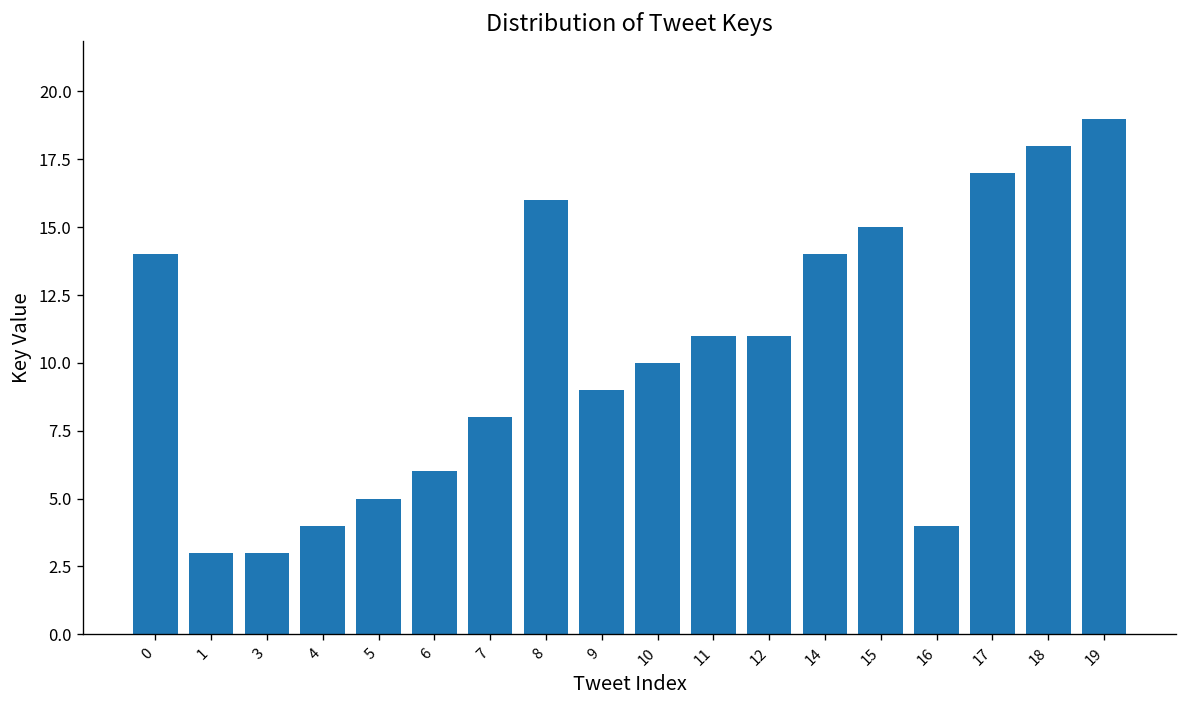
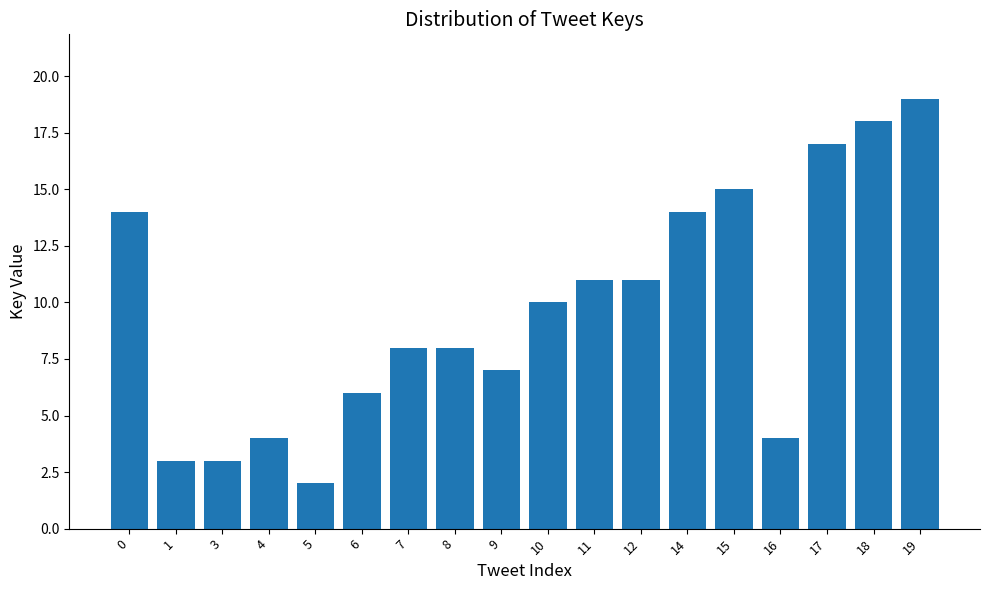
  {
    "0": 14,
    "1": 3,
    "3": 3,
    "4": 4,
-   "5": 5,
+   "5": 2,
    "6": 6,
    "7": 8,
-   "8": 16,
-   "9": 9,
+   "8": 8,
+   "9": 7,
    "10": 10,
    "11": 11,
    "12": 11,
    "14": 14,
    "15": 15,
    "16": 4,
    "17": 17,
    "18": 18,
    "19": 19
  }
